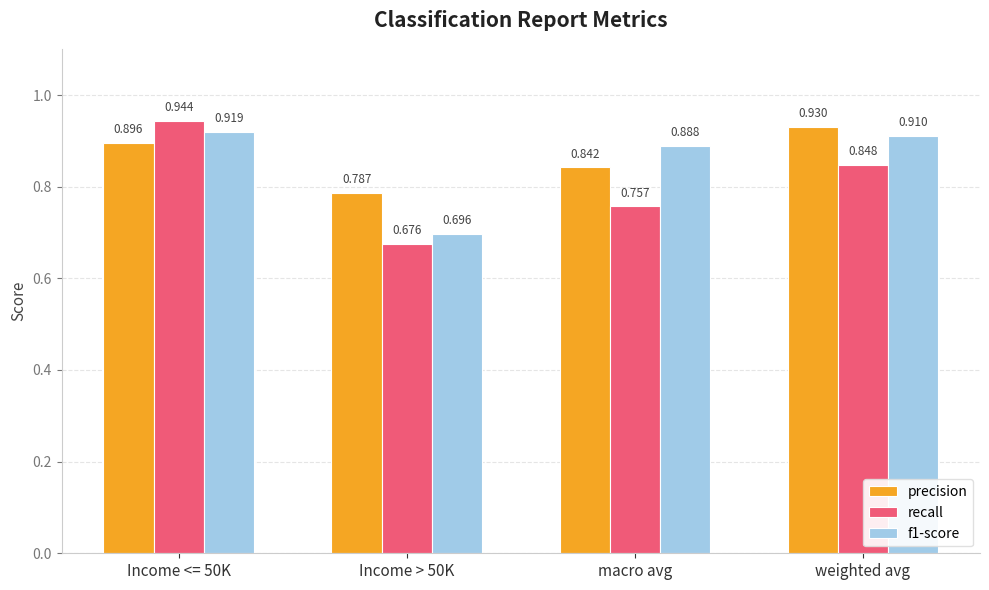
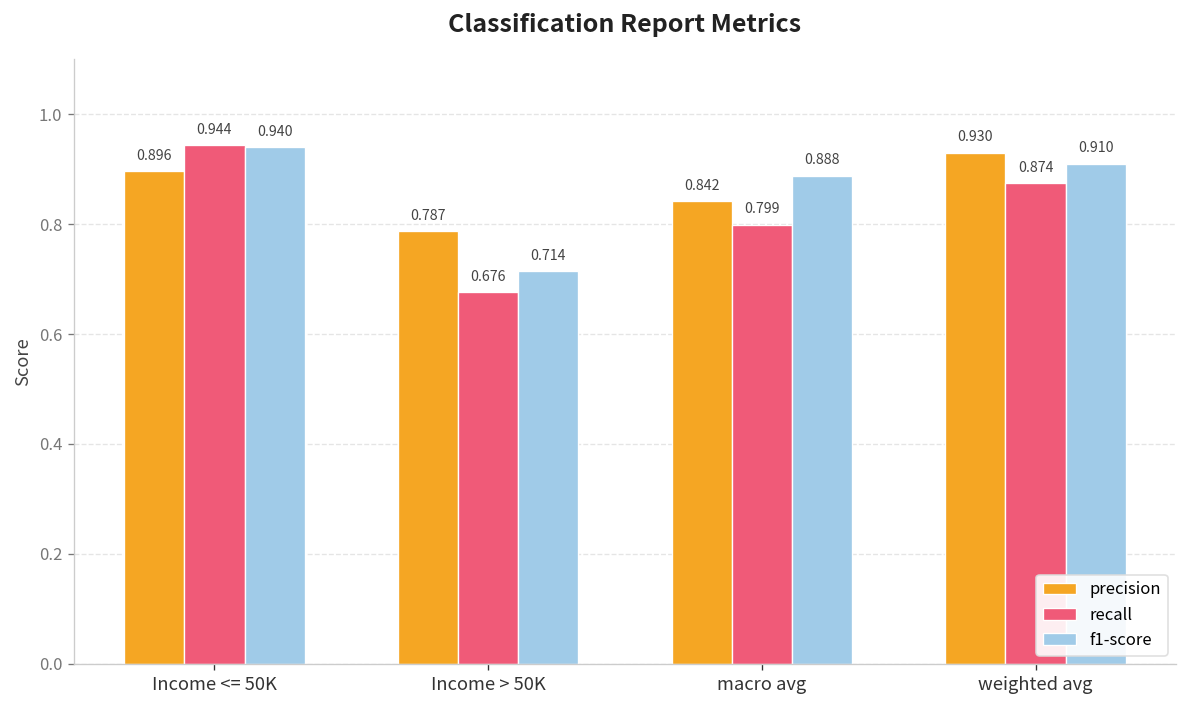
  {
    "precision": {
      "Income <= 50K": 0.896,
      "Income > 50K": 0.787,
      "macro avg": 0.842,
      "weighted avg": 0.930
    },
    "recall": {
      "Income <= 50K": 0.944,
      "Income > 50K": 0.676,
-     "macro avg": 0.757,
-     "weighted avg": 0.848
+     "macro avg": 0.799,
+     "weighted avg": 0.874
    },
    "f1-score": {
-     "Income <= 50K": 0.919,
-     "Income > 50K": 0.696,
+     "Income <= 50K": 0.940,
+     "Income > 50K": 0.714,
      "macro avg": 0.888,
      "weighted avg": 0.910
    }
  }
